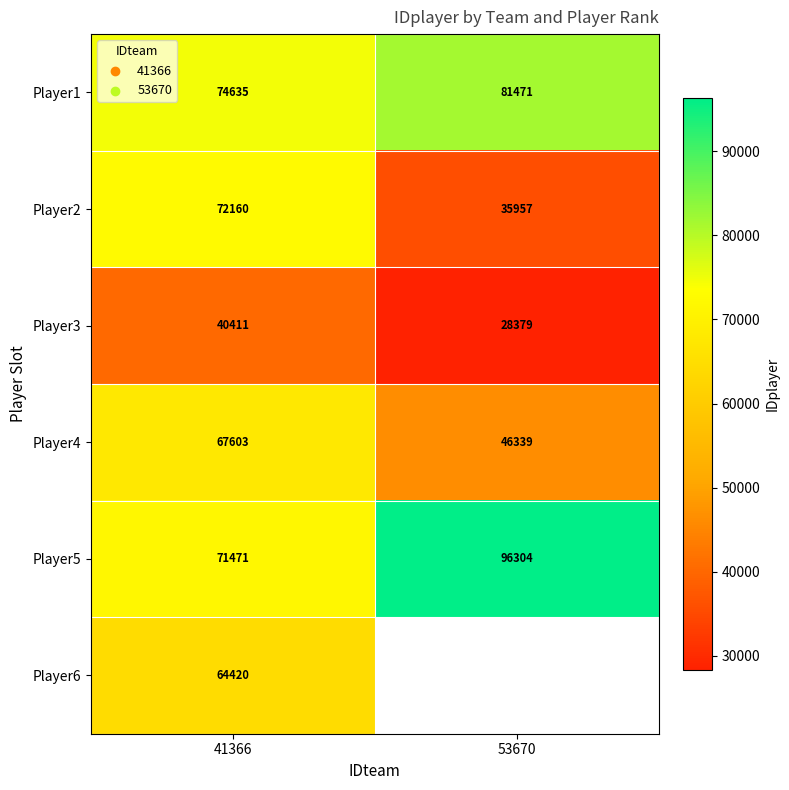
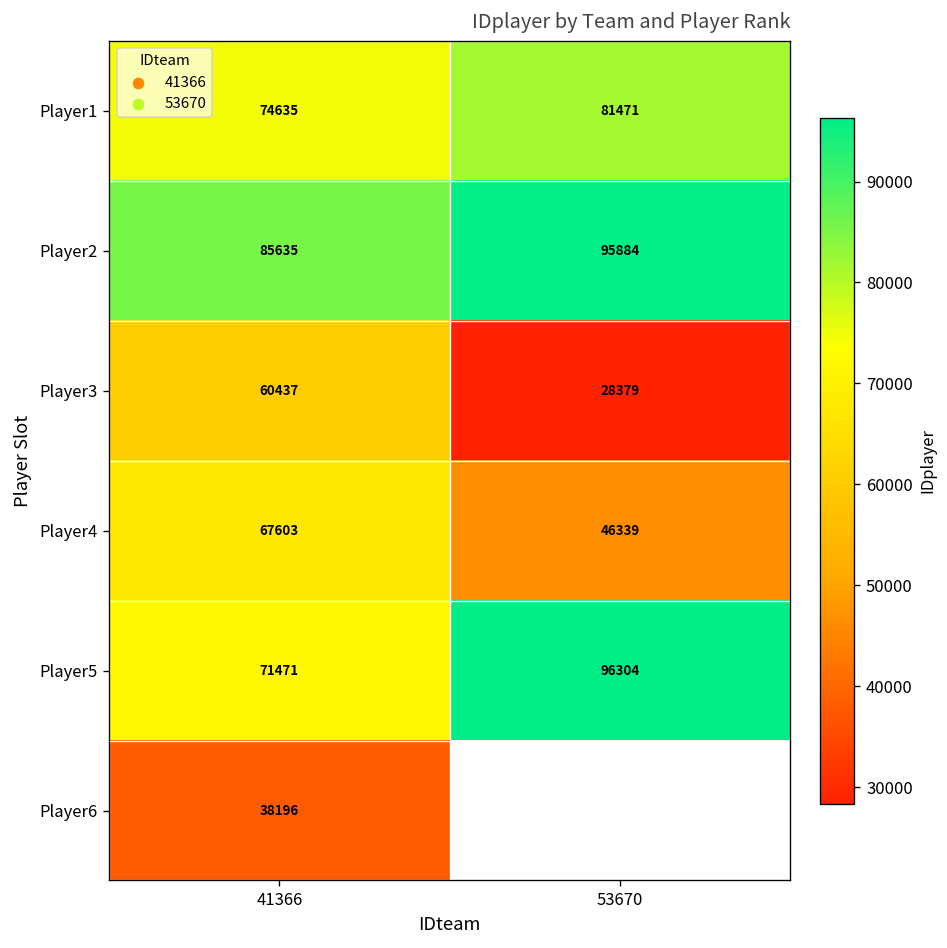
  {
    "Player1": {
      "41366": 74635,
      "53670": 81471
    },
    "Player2": {
-     "41366": 72160,
-     "53670": 35957
+     "41366": 85635,
+     "53670": 95884
    },
    "Player3": {
-     "41366": 40411,
+     "41366": 60437,
      "53670": 28379
    },
    "Player4": {
      "41366": 67603,
      "53670": 46339
    },
    "Player5": {
      "41366": 71471,
      "53670": 96304
    },
    "Player6": {
-     "41366": 64420
+     "41366": 38196
    }
  }
